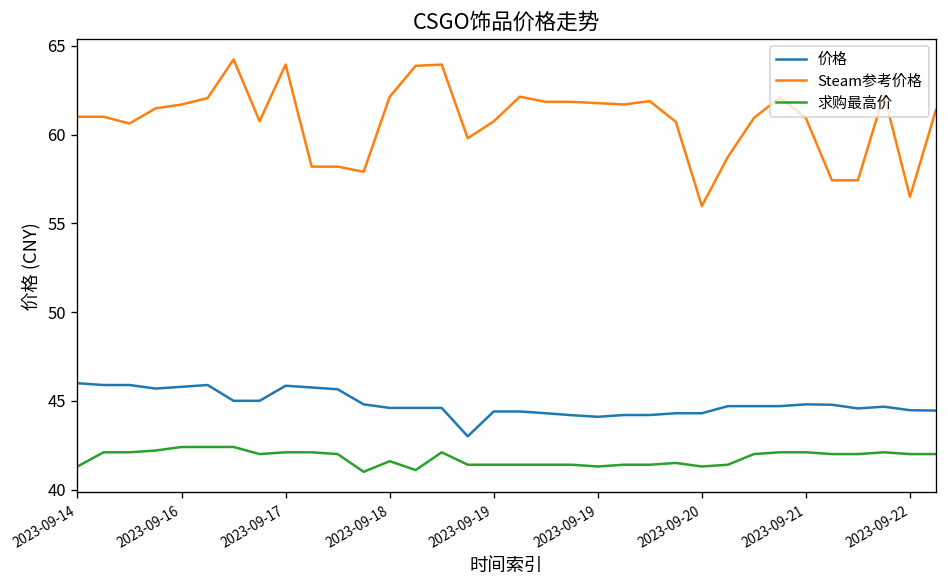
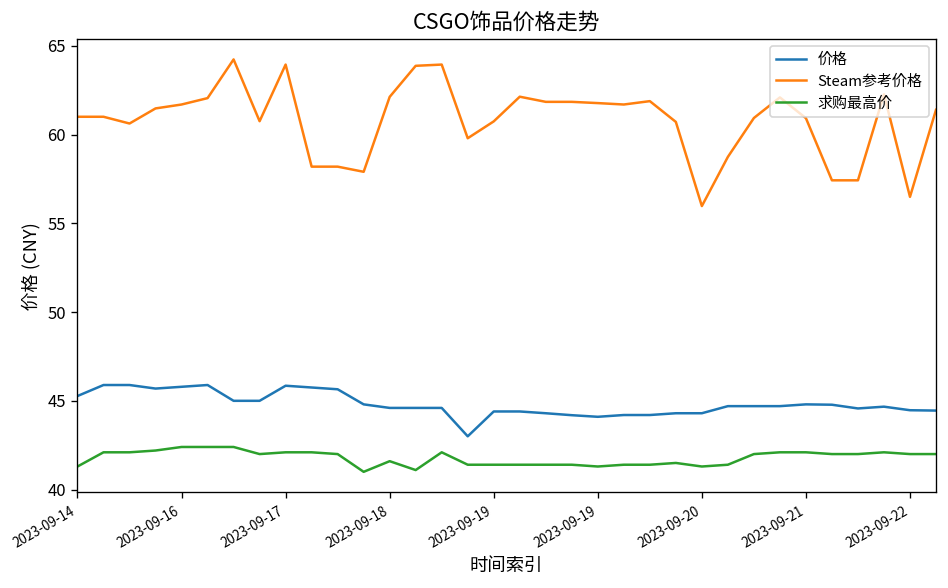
  {
    "价格": {
-     "2023-09-14": 46.0
+     "2023-09-14": 45.3
    },
    "Steam参考价格": {
      "2023-09-14": 61.0
    },
    "求购最高价": {
      "2023-09-14": 41.3
    }
  }
